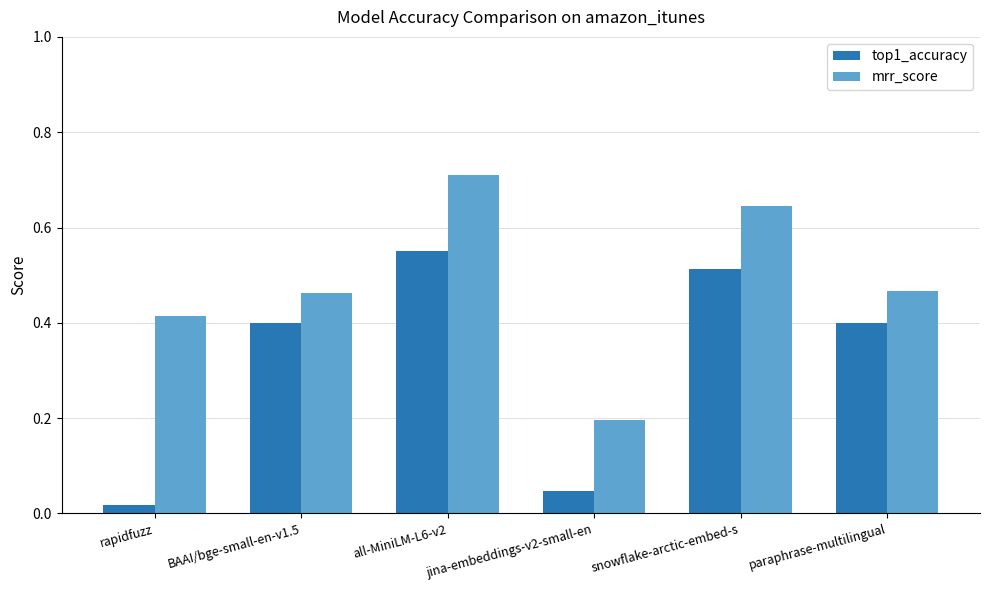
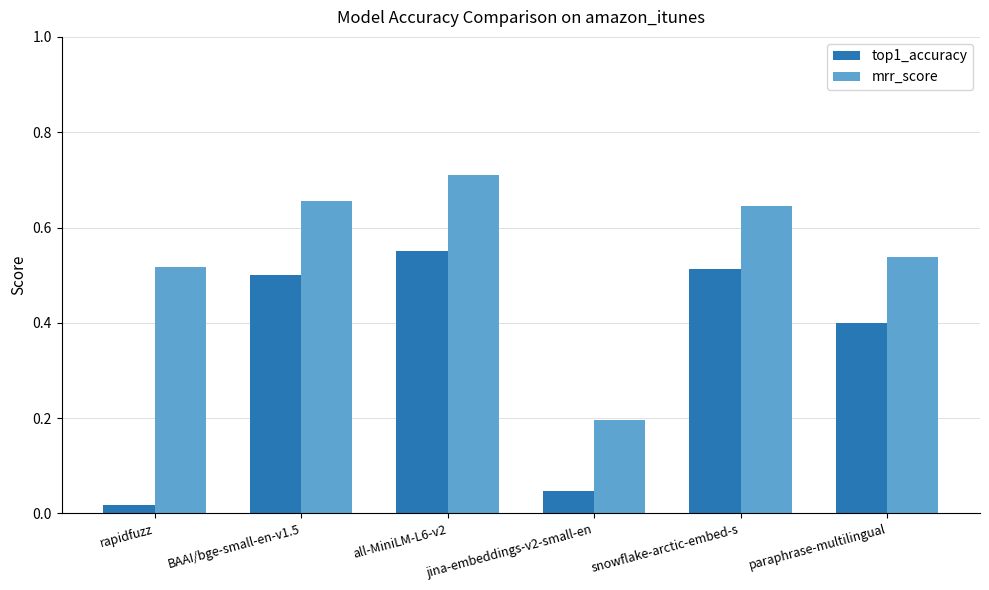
  {
    "top1_accuracy": {
      "rapidfuzz": 0.02,
-     "BAAI/bge-small-en-v1.5": 0.4,
+     "BAAI/bge-small-en-v1.5": 0.5,
      "all-MiniLM-L6-v2": 0.55,
      "jina-embeddings-v2-small-en": 0.05,
      "snowflake-arctic-embed-s": 0.51,
      "paraphrase-multilingual": 0.4
    },
    "mrr_score": {
-     "rapidfuzz": 0.41,
-     "BAAI/bge-small-en-v1.5": 0.46,
+     "rapidfuzz": 0.52,
+     "BAAI/bge-small-en-v1.5": 0.66,
      "all-MiniLM-L6-v2": 0.71,
      "jina-embeddings-v2-small-en": 0.20,
      "snowflake-arctic-embed-s": 0.65,
-     "paraphrase-multilingual": 0.47
+     "paraphrase-multilingual": 0.54
    }
  }
